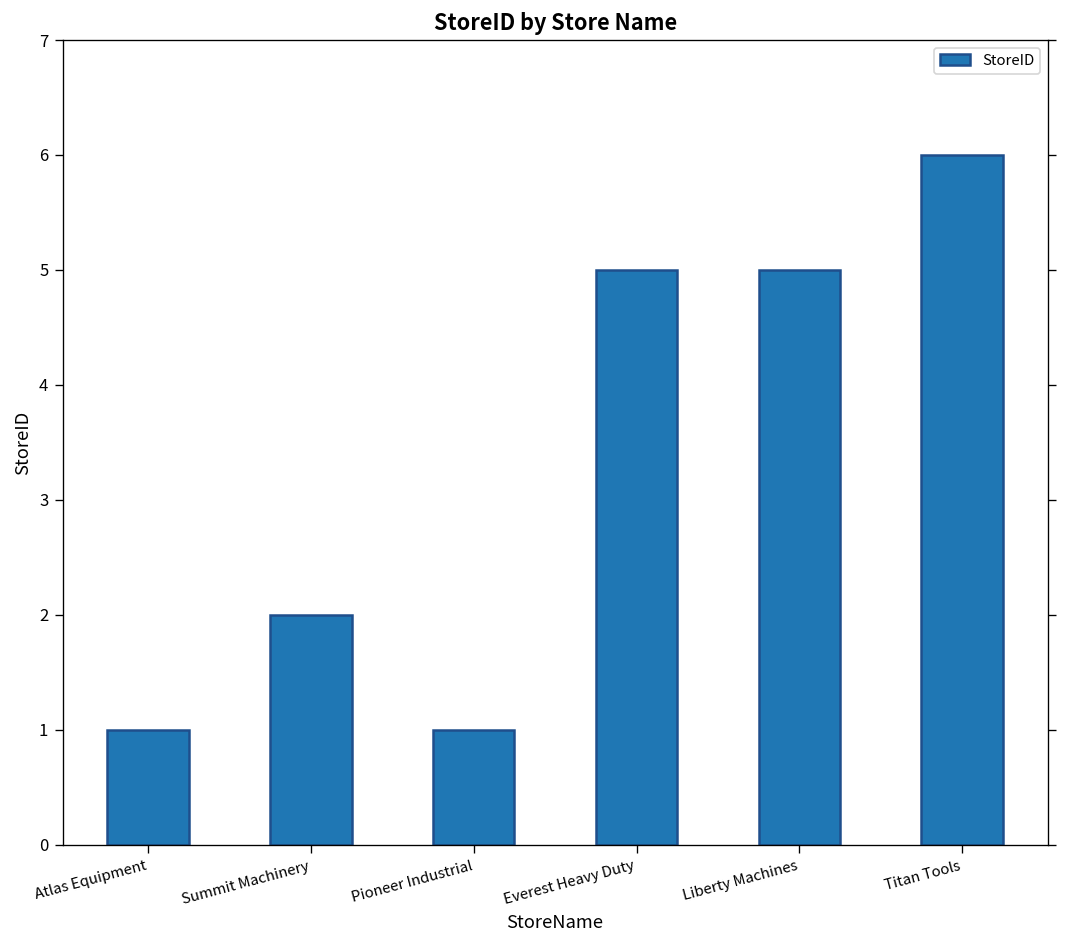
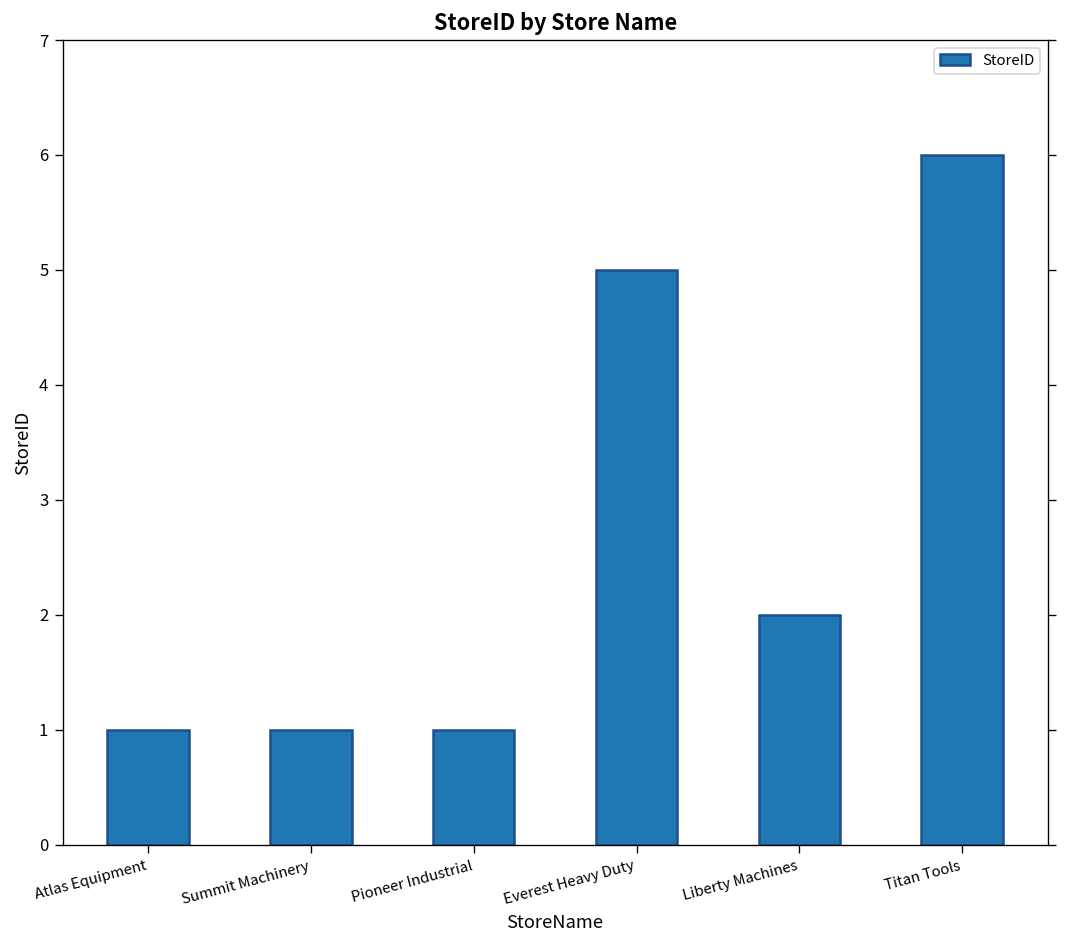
  {
    "Atlas Equipment": 1,
-   "Summit Machinery": 2,
+   "Summit Machinery": 1,
    "Pioneer Industrial": 1,
    "Everest Heavy Duty": 5,
-   "Liberty Machines": 5,
+   "Liberty Machines": 2,
    "Titan Tools": 6
  }
